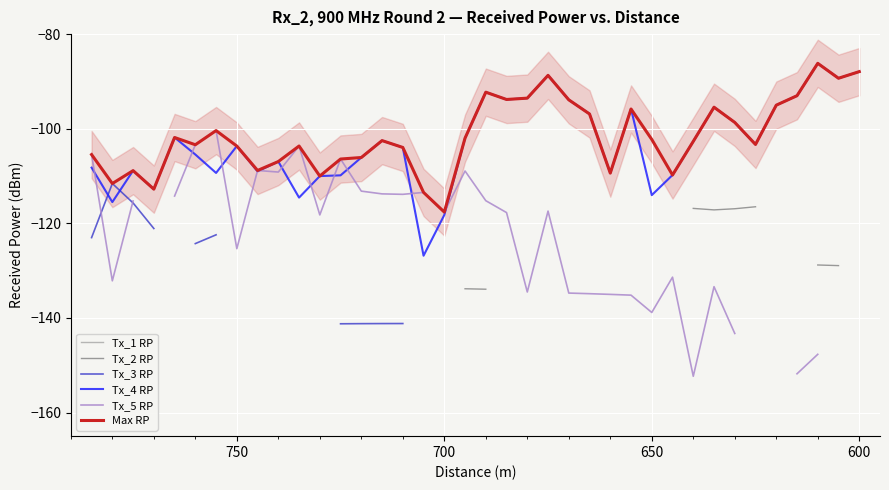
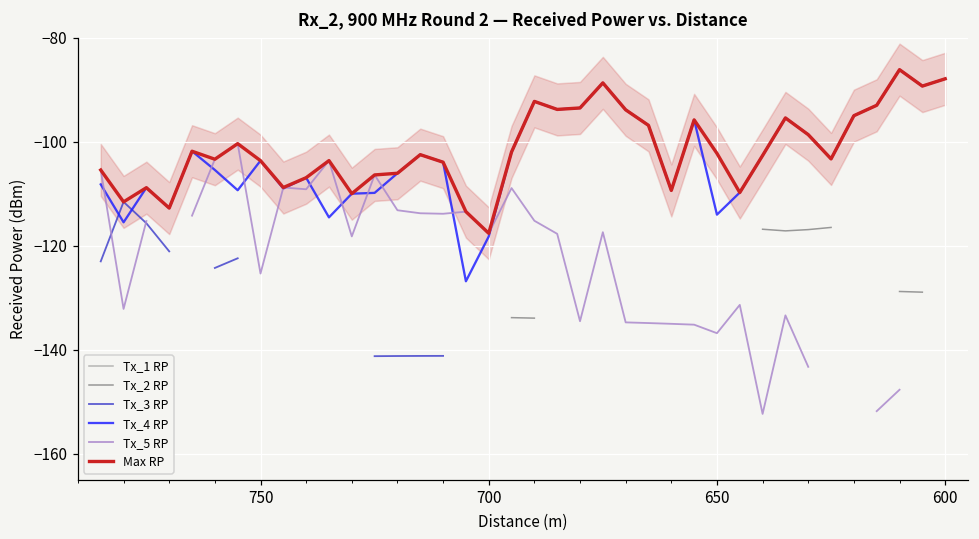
  {
    "Tx_4 RP": {
      "700": -118,
      "650": -114
    },
    "Tx_5 RP": {
      "750": -125,
-     "650": -139
+     "650": -137
    }
  }
